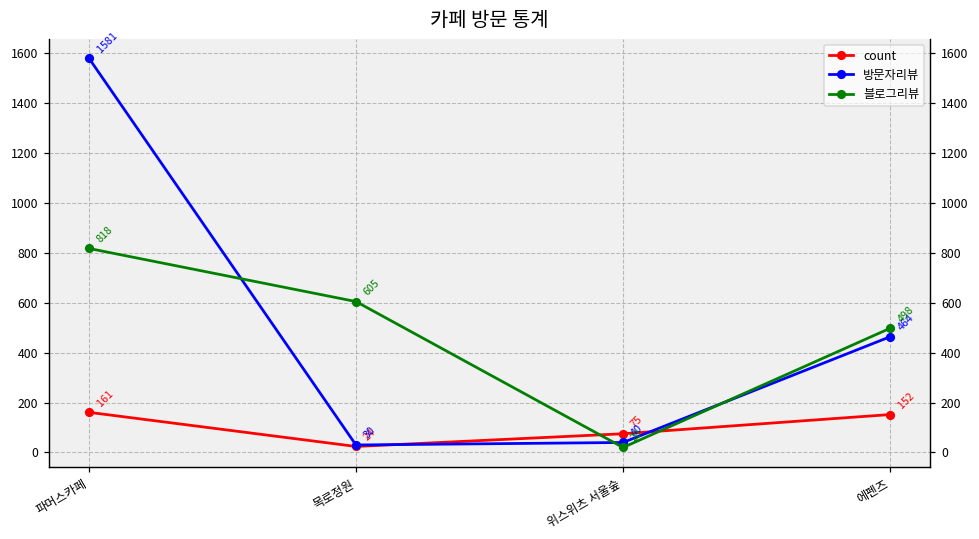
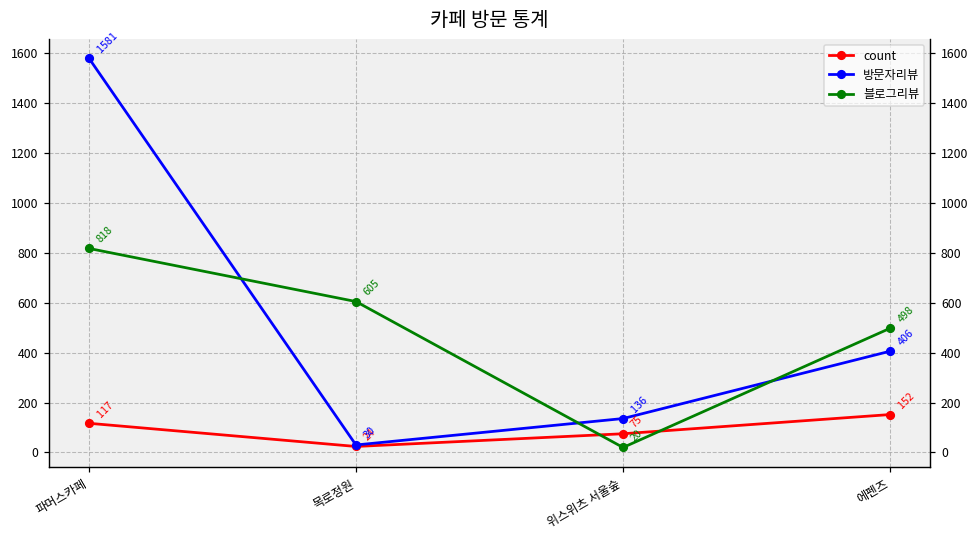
  {
    "count": {
-     "파머스카페": 161,
+     "파머스카페": 117,
      "에펜즈": 152
    },
    "방문자리뷰": {
      "파머스카페": 1581,
-     "위스위츠 서울숲": 40,
-     "에펜즈": 464
+     "위스위츠 서울숲": 136,
+     "에펜즈": 406
    },
    "블로그리뷰": {
      "파머스카페": 818,
      "목로정원": 605
    }
  }
